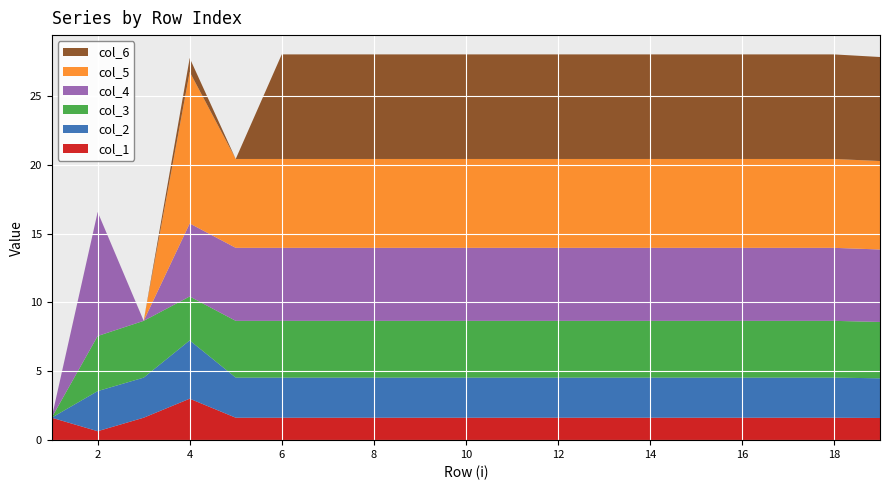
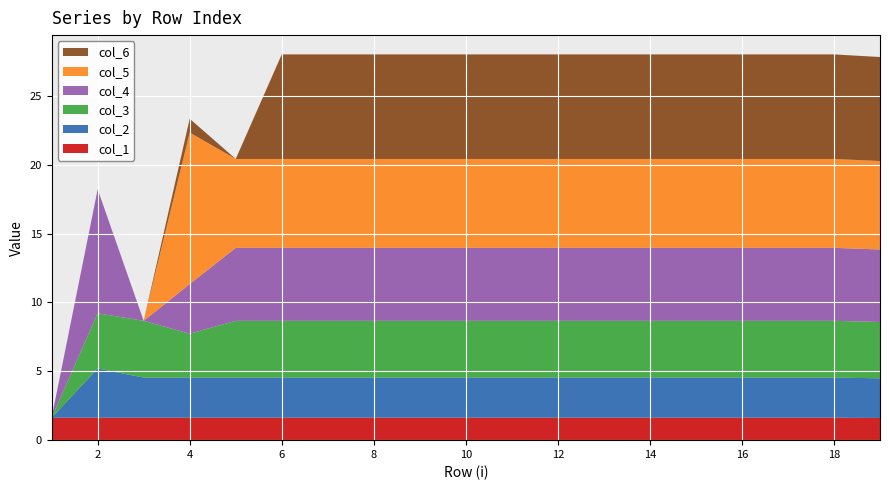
  {
    "col_1": {
-     "2": 0.7,
-     "4": 3.0,
+     "2": 1.6,
+     "4": 1.6,
      "6": 1.6,
      "8": 1.6,
      "10": 1.6,
      "12": 1.6,
      "14": 1.6,
      "16": 1.6,
      "18": 1.6
    },
    "col_2": {
-     "2": 2.9,
-     "4": 4.2,
+     "2": 3.6,
+     "4": 2.9,
      "6": 2.9,
      "8": 2.9,
      "10": 2.9,
      "12": 2.9,
      "14": 2.9,
      "16": 2.9,
      "18": 2.9
    },
    "col_3": {
      "2": 4.0,
      "4": 3.2,
      "6": 4.1,
      "8": 4.1,
      "10": 4.1,
      "12": 4.1,
      "14": 4.1,
      "16": 4.1,
      "18": 4.1
    },
    "col_4": {
-     "4": 5.3,
+     "4": 3.6,
      "6": 5.3,
      "8": 5.3,
      "10": 5.3,
      "12": 5.3,
      "14": 5.3,
      "16": 5.3,
      "18": 5.3
    },
    "col_5": {
      "4": 11.0,
      "6": 6.4,
      "8": 6.4,
      "10": 6.4,
      "12": 6.4,
      "14": 6.4,
      "16": 6.4,
      "18": 6.4
    },
    "col_6": {
      "4": 1.0,
      "6": 7.6,
      "8": 7.6,
      "10": 7.6,
      "12": 7.6,
      "14": 7.6,
      "16": 7.6,
      "18": 7.6
    }
  }
